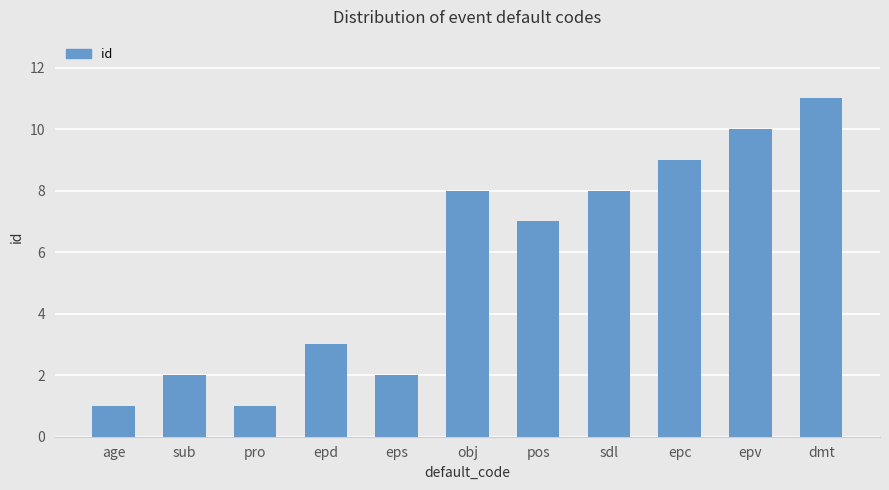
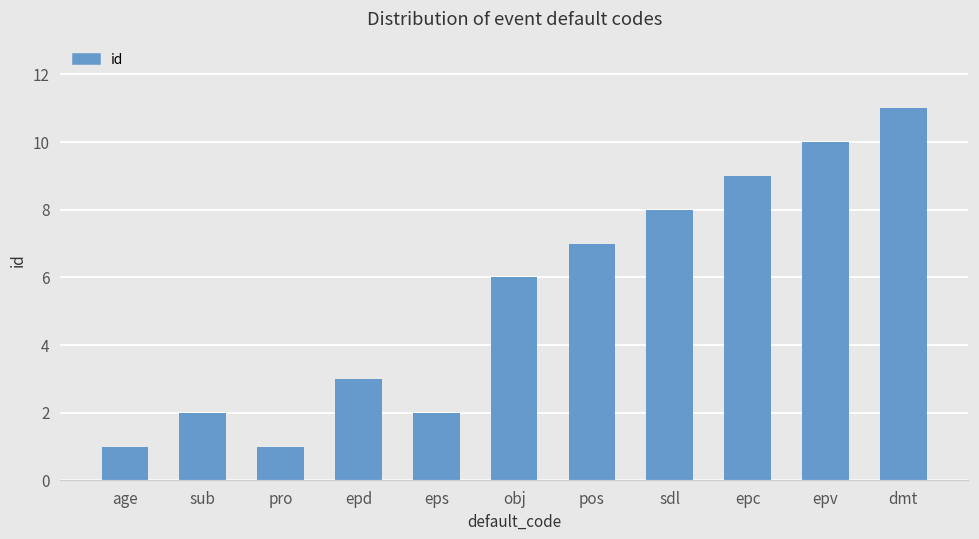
  {
    "age": 1,
    "sub": 2,
    "pro": 1,
    "epd": 3,
    "eps": 2,
-   "obj": 8,
+   "obj": 6,
    "pos": 7,
    "sdl": 8,
    "epc": 9,
    "epv": 10,
    "dmt": 11
  }
